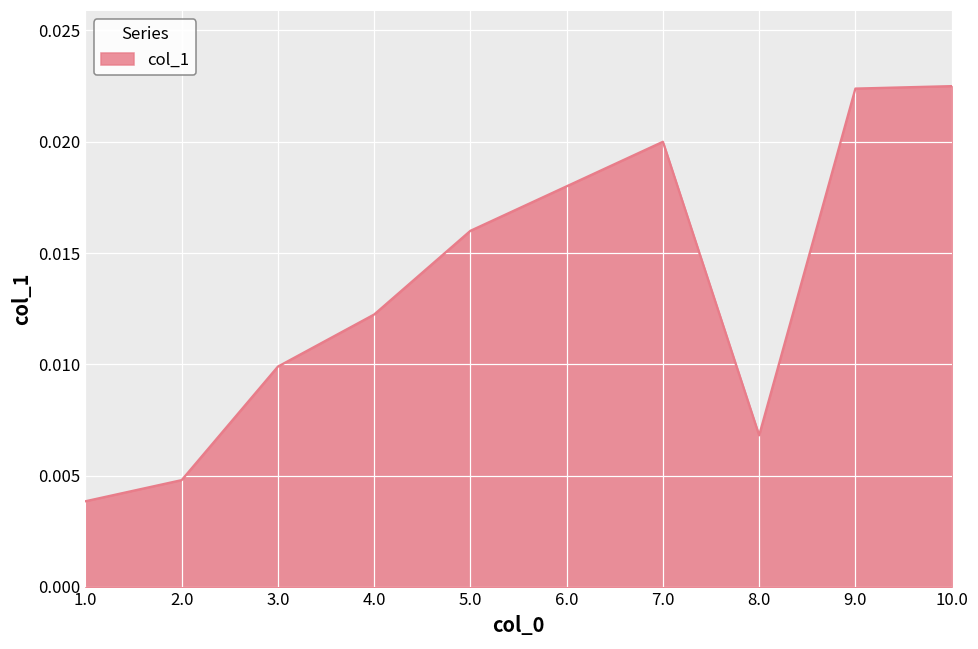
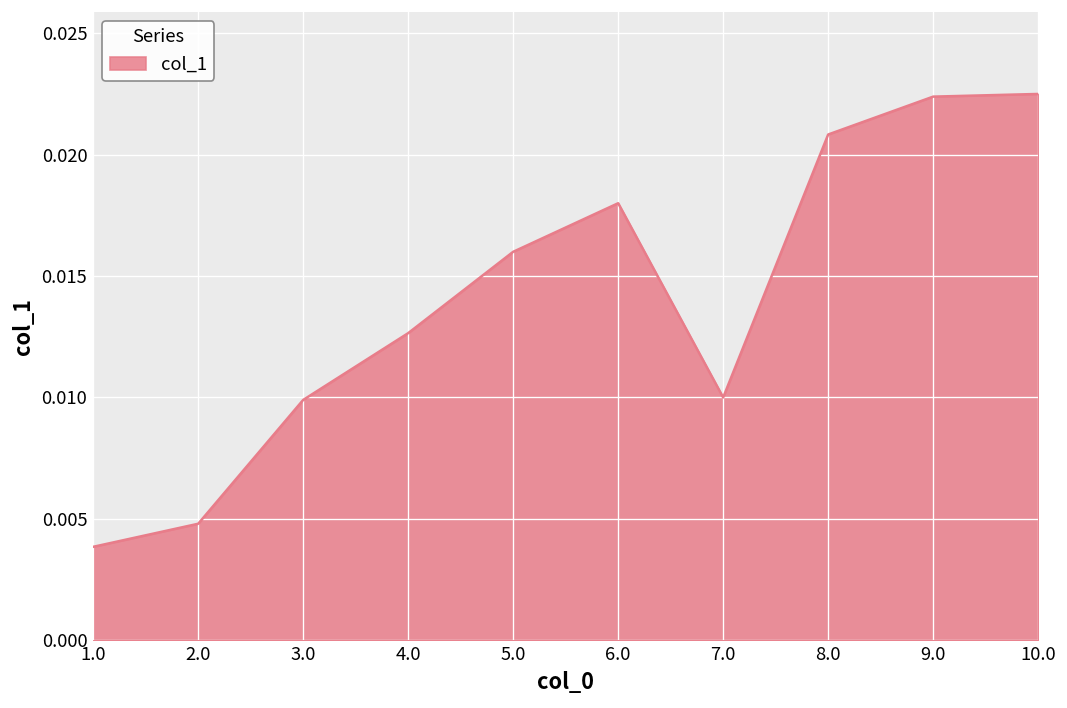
  {
    "1.0": 0.0039,
    "2.0": 0.0048,
    "3.0": 0.0099,
-   "4.0": 0.0122,
+   "4.0": 0.0127,
    "5.0": 0.0160,
    "6.0": 0.0180,
-   "7.0": 0.02,
-   "8.0": 0.0068,
+   "7.0": 0.01,
+   "8.0": 0.0208,
    "9.0": 0.0224,
    "10.0": 0.0225
  }
